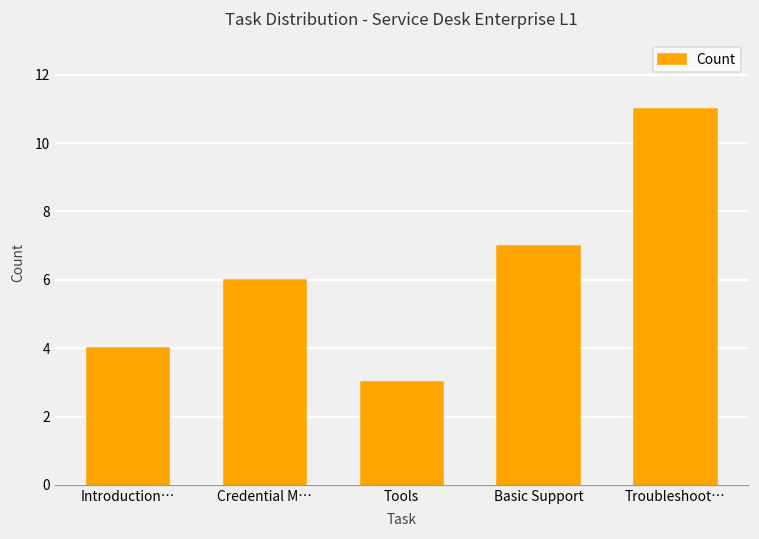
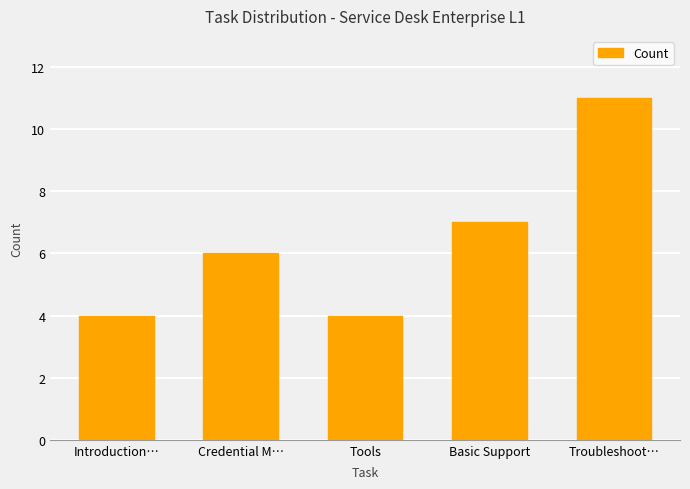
  {
    "Introduction…": 4,
    "Credential M…": 6,
-   "Tools": 3,
+   "Tools": 4,
    "Basic Support": 7,
    "Troubleshoot…": 11
  }
